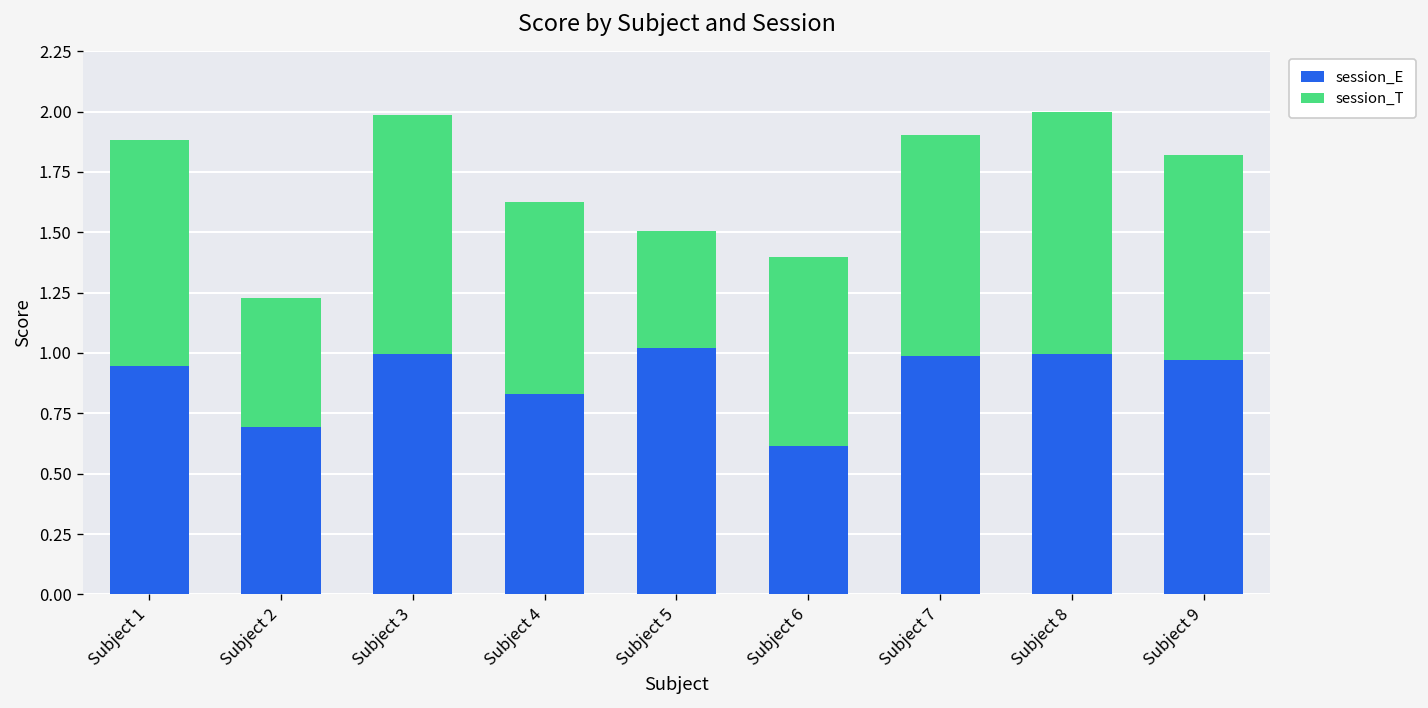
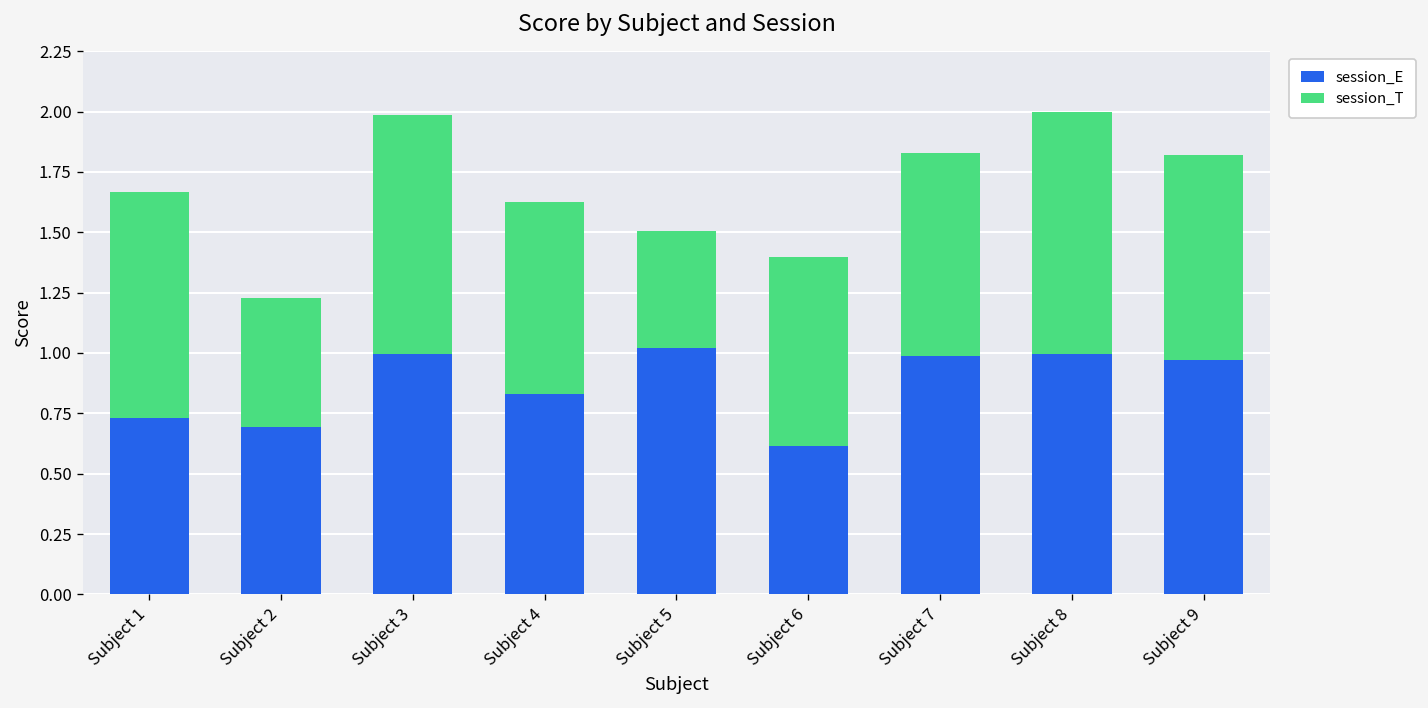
  {
    "session_E": {
-     "Subject 1": 0.95,
+     "Subject 1": 0.73,
      "Subject 2": 0.69,
      "Subject 3": 1.00,
      "Subject 4": 0.83,
      "Subject 5": 1.02,
      "Subject 6": 0.62,
      "Subject 7": 0.99,
      "Subject 8": 1.00,
      "Subject 9": 0.97
    },
    "session_T": {
      "Subject 1": 0.93,
      "Subject 2": 0.54,
      "Subject 3": 0.99,
      "Subject 4": 0.79,
      "Subject 5": 0.49,
      "Subject 6": 0.78,
-     "Subject 7": 0.92,
+     "Subject 7": 0.84,
      "Subject 8": 1.00,
      "Subject 9": 0.85
    }
  }
